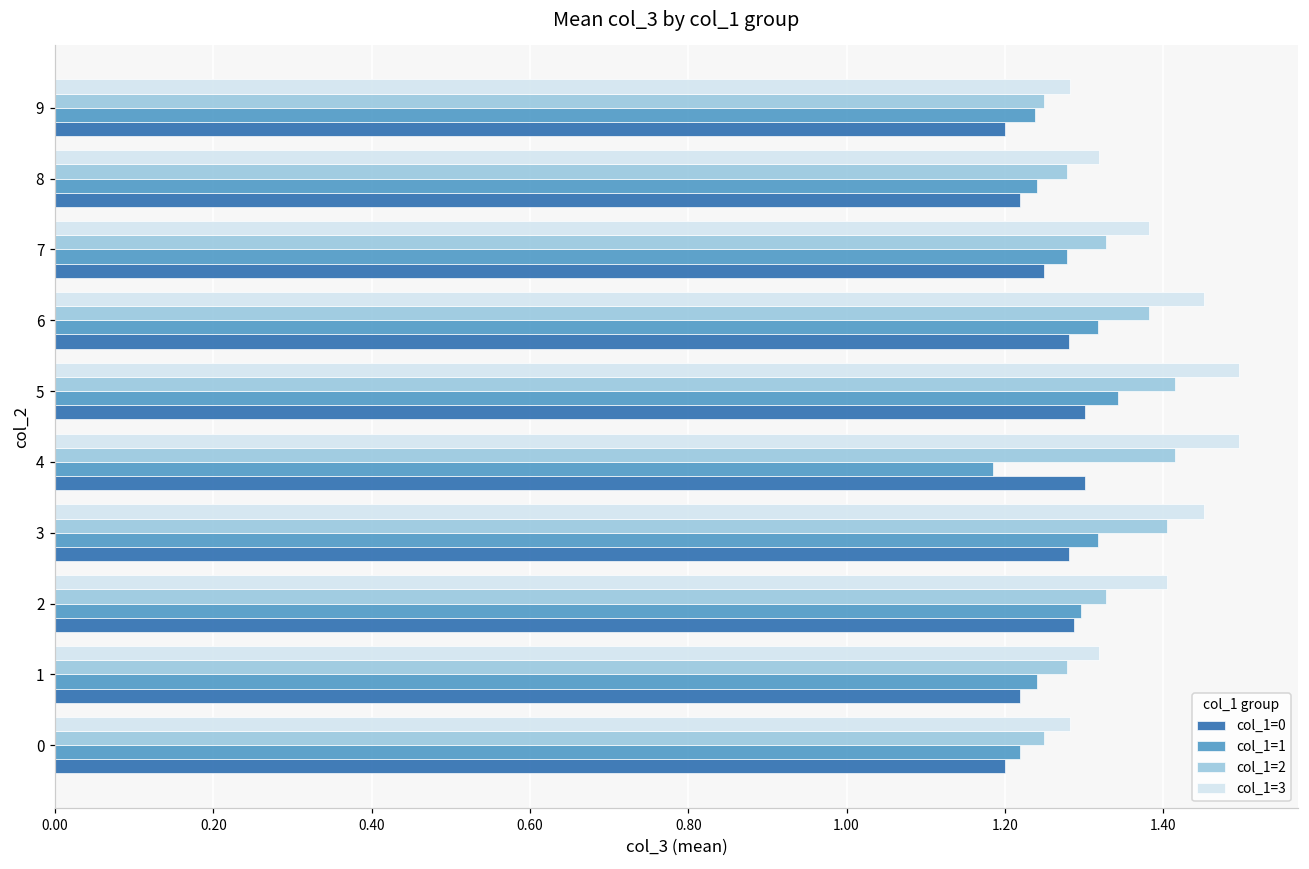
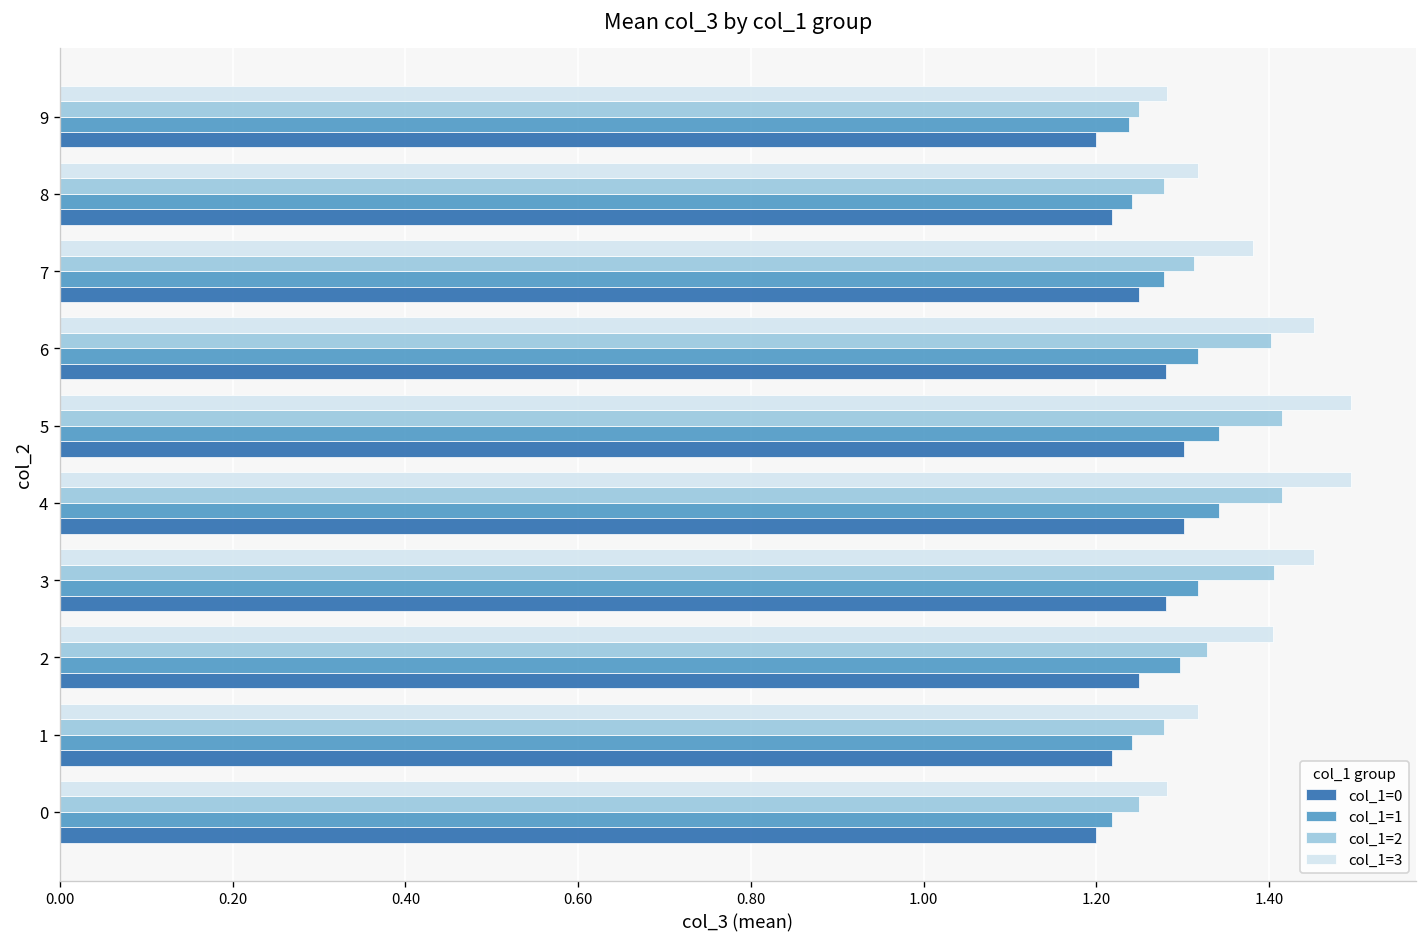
  {
    "col_1=0": {
      "9": 1.20,
      "8": 1.22,
      "7": 1.25,
      "6": 1.28,
      "5": 1.30,
      "4": 1.30,
      "3": 1.28,
-     "2": 1.29,
+     "2": 1.25,
      "1": 1.22,
      "0": 1.20
    },
    "col_1=1": {
      "9": 1.24,
      "8": 1.24,
      "7": 1.28,
      "6": 1.32,
      "5": 1.34,
-     "4": 1.18,
+     "4": 1.34,
      "3": 1.32,
      "2": 1.30,
      "1": 1.24,
      "0": 1.22
    },
    "col_1=2": {
      "9": 1.25,
      "8": 1.28,
-     "7": 1.33,
-     "6": 1.38,
+     "7": 1.31,
+     "6": 1.40,
      "5": 1.42,
      "4": 1.42,
      "3": 1.41,
      "2": 1.33,
      "1": 1.28,
      "0": 1.25
    },
    "col_1=3": {
      "9": 1.28,
      "8": 1.32,
      "7": 1.38,
      "6": 1.45,
      "5": 1.50,
      "4": 1.50,
      "3": 1.45,
      "2": 1.40,
      "1": 1.32,
      "0": 1.28
    }
  }
